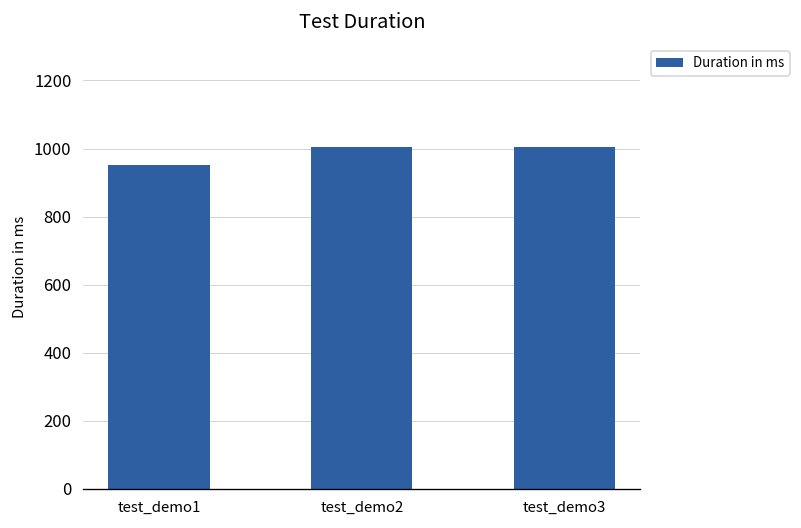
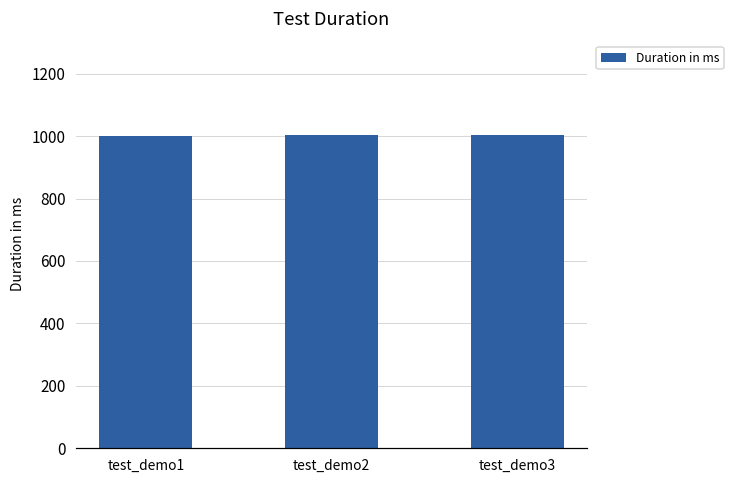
  {
-   "test_demo1": 950,
+   "test_demo1": 1000,
    "test_demo2": 1010,
    "test_demo3": 1000
  }
